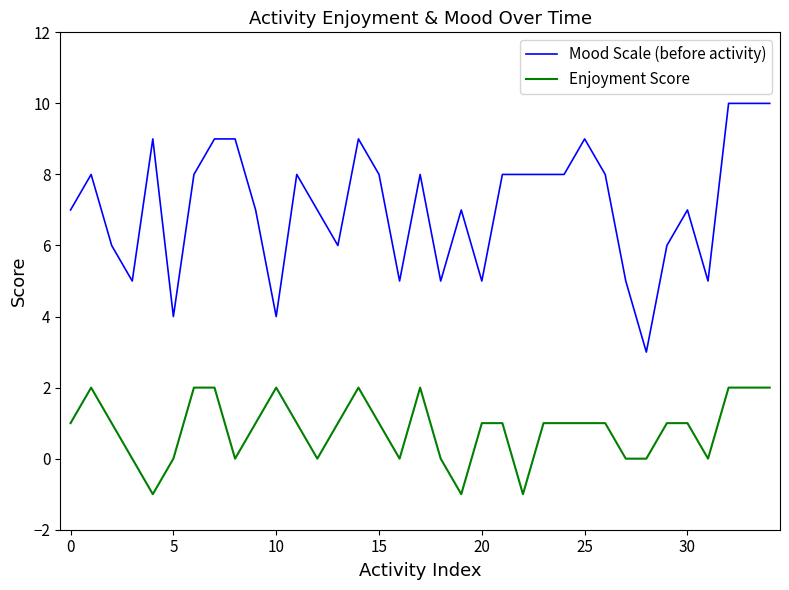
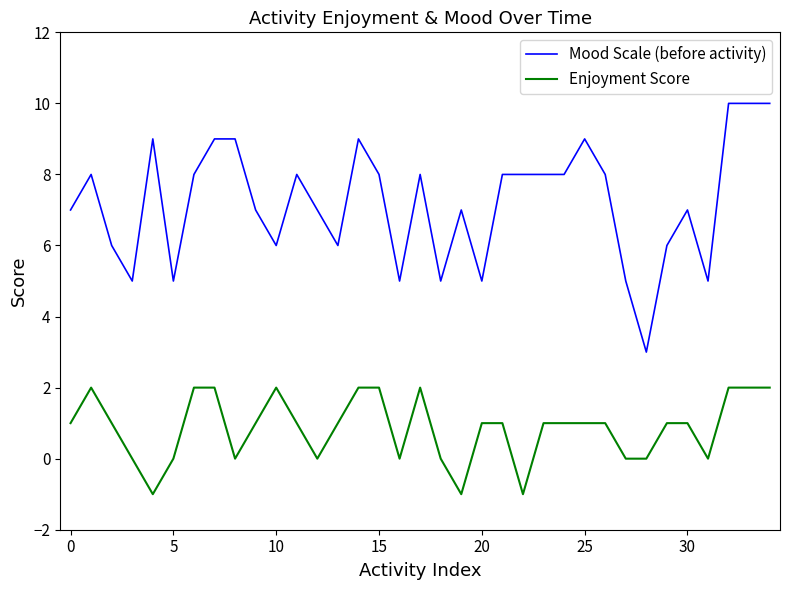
  {
    "Mood Scale (before activity)": {
      "0": 7,
-     "5": 4,
-     "10": 4,
+     "5": 5,
+     "10": 6,
      "15": 8,
      "20": 5,
      "25": 9,
      "30": 7
    },
    "Enjoyment Score": {
      "0": 1,
      "5": 0,
      "10": 2,
-     "15": 1,
+     "15": 2,
      "20": 1,
      "25": 1,
      "30": 1
    }
  }
